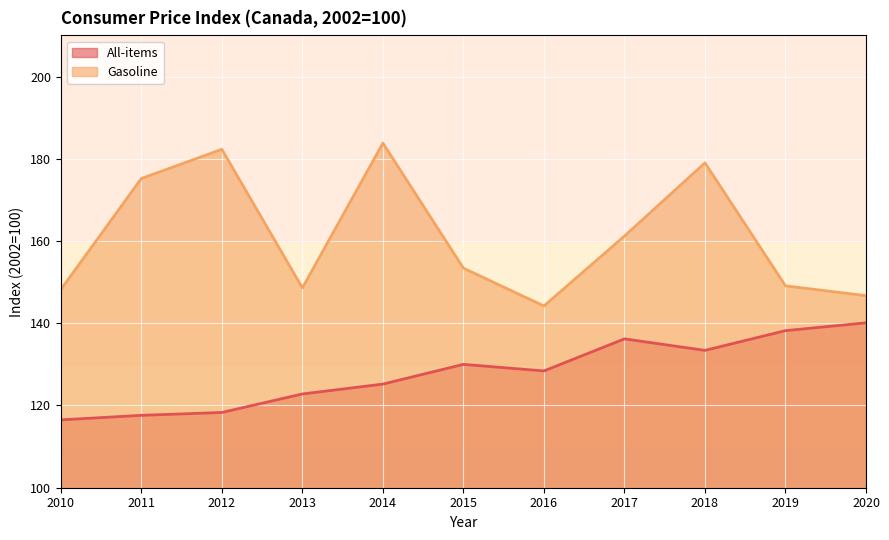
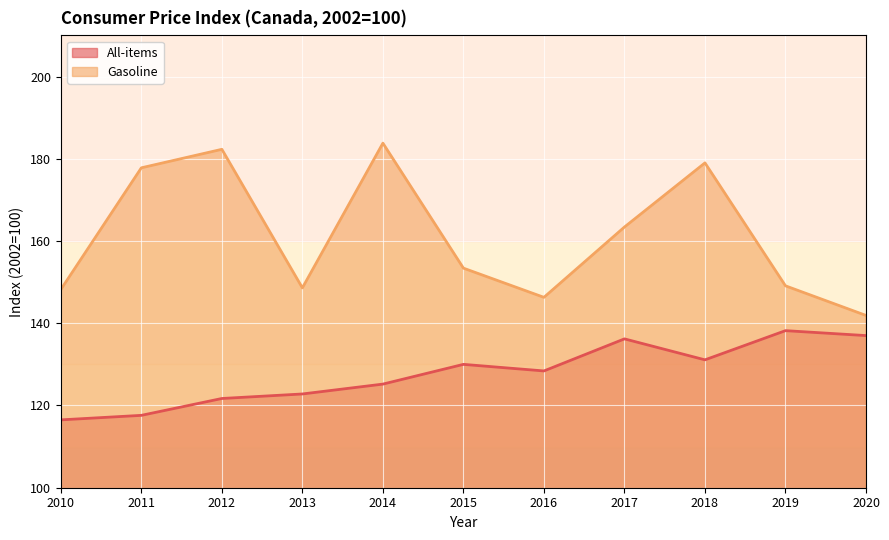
  {
    "All-items": {
      "2010": 117,
      "2011": 118,
-     "2012": 118,
+     "2012": 122,
      "2013": 123,
      "2014": 125,
      "2015": 130,
      "2016": 128,
      "2017": 136,
-     "2018": 133,
+     "2018": 131,
      "2019": 138,
-     "2020": 140
+     "2020": 137
    },
    "Gasoline": {
      "2010": 148,
-     "2011": 175,
+     "2011": 178,
      "2012": 182,
      "2013": 149,
      "2014": 184,
      "2015": 153,
-     "2016": 144,
-     "2017": 161,
+     "2016": 146,
+     "2017": 163,
      "2018": 179,
      "2019": 149,
-     "2020": 147
+     "2020": 142
    }
  }
